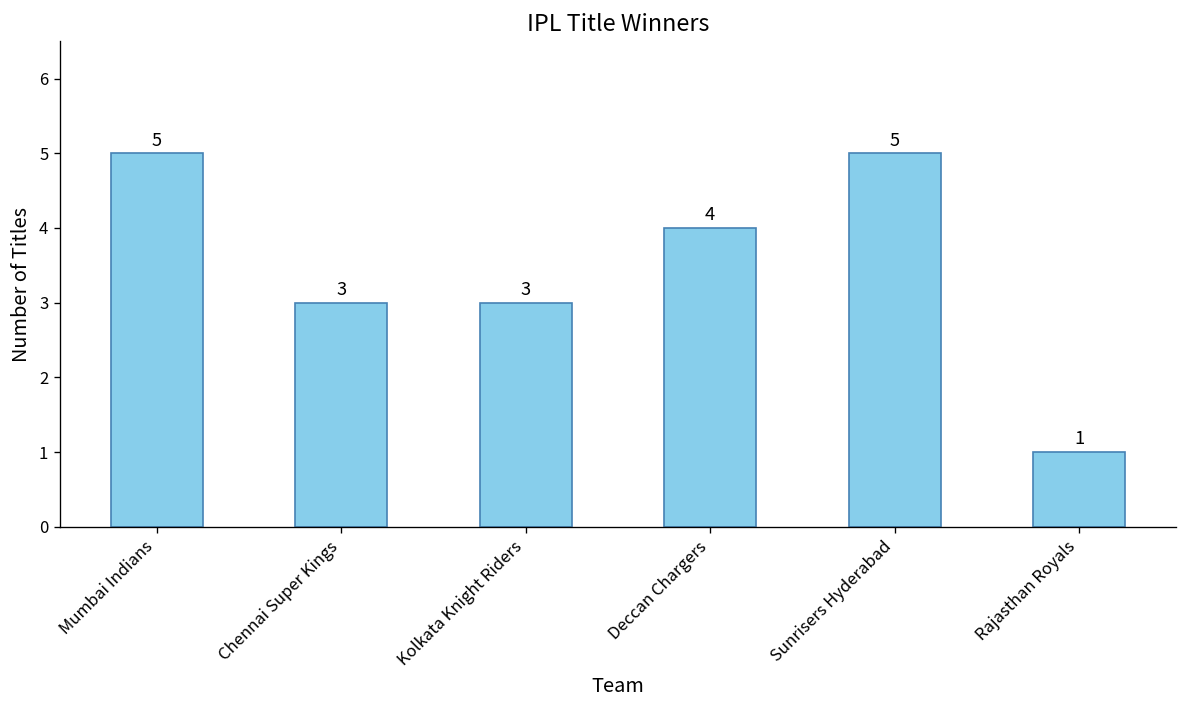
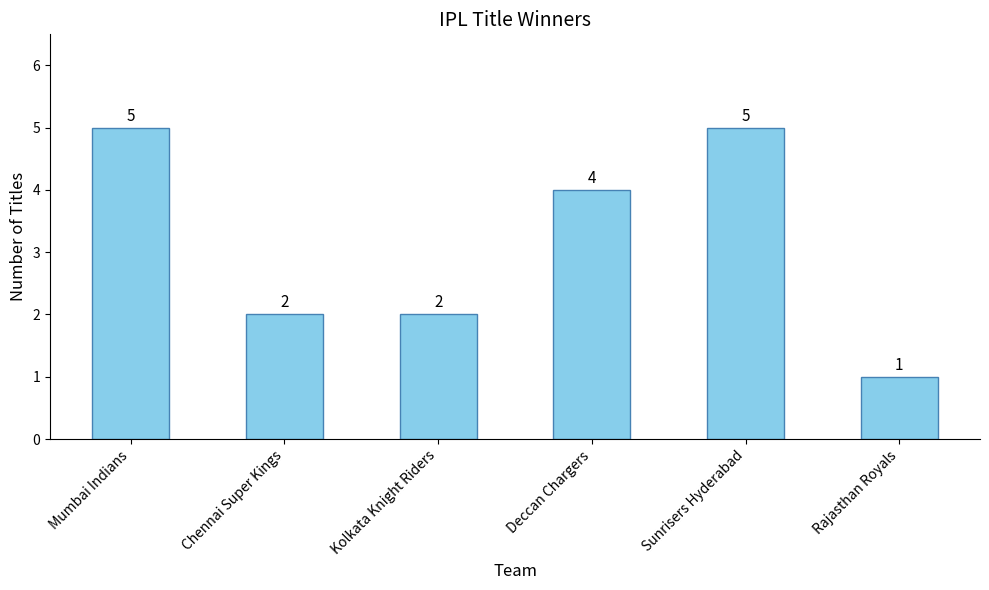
  {
    "Mumbai Indians": 5,
-   "Chennai Super Kings": 3,
-   "Kolkata Knight Riders": 3,
+   "Chennai Super Kings": 2,
+   "Kolkata Knight Riders": 2,
    "Deccan Chargers": 4,
    "Sunrisers Hyderabad": 5,
    "Rajasthan Royals": 1
  }
